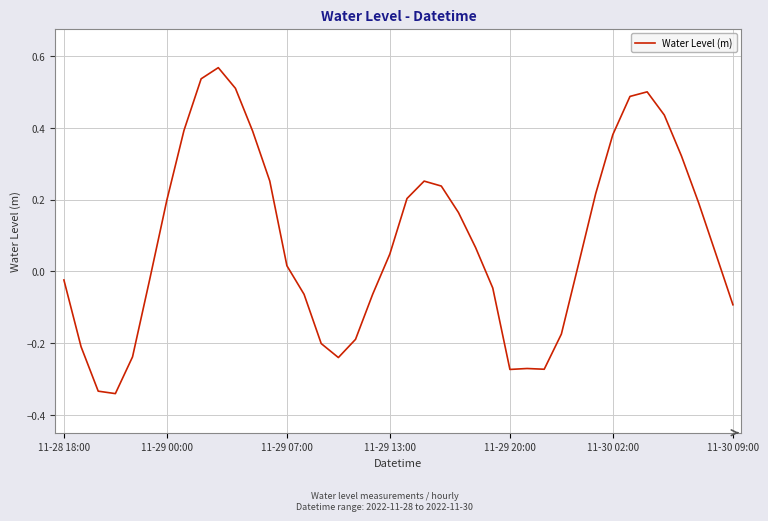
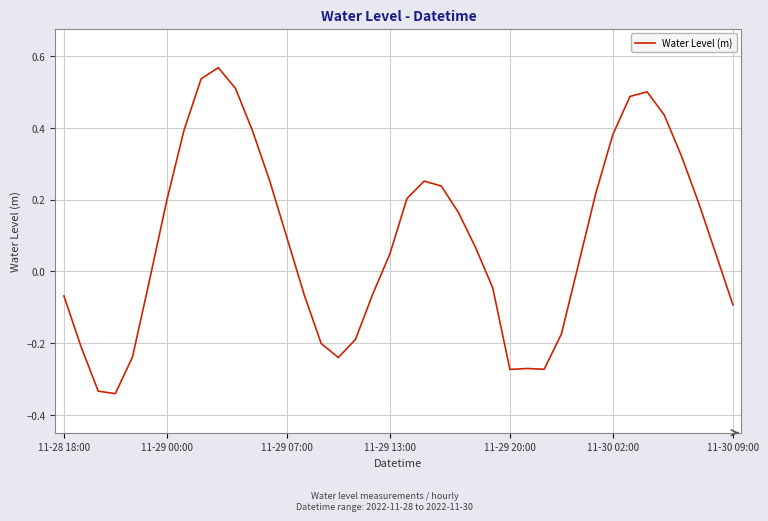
  {
-   "11-28 18:00": -0.02,
+   "11-28 18:00": -0.07,
    "11-29 00:00": 0.20,
-   "11-29 07:00": 0.02,
+   "11-29 07:00": 0.09,
    "11-29 13:00": 0.05,
    "11-29 20:00": -0.27,
    "11-30 02:00": 0.38,
    "11-30 09:00": -0.09
  }
